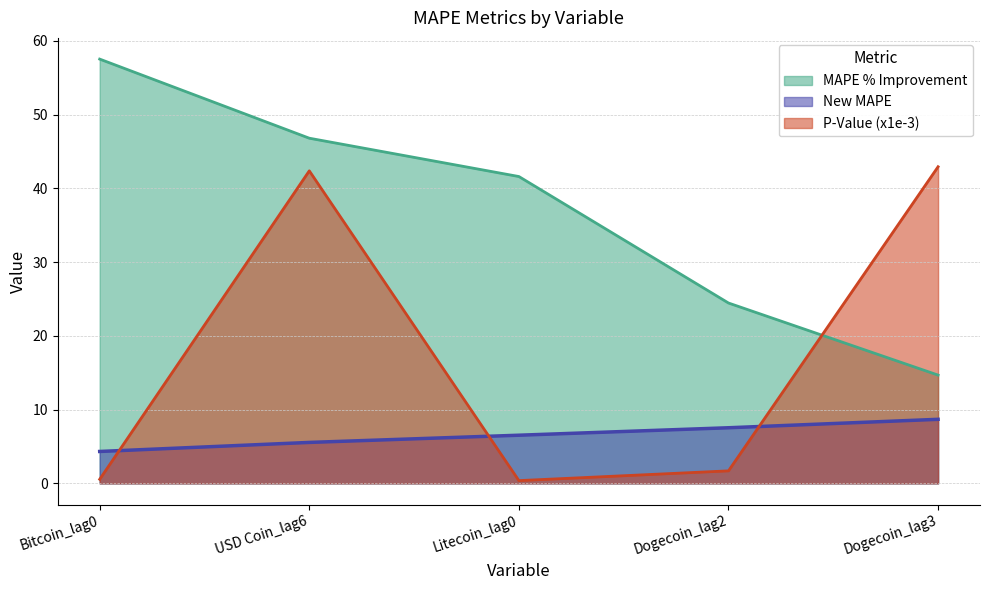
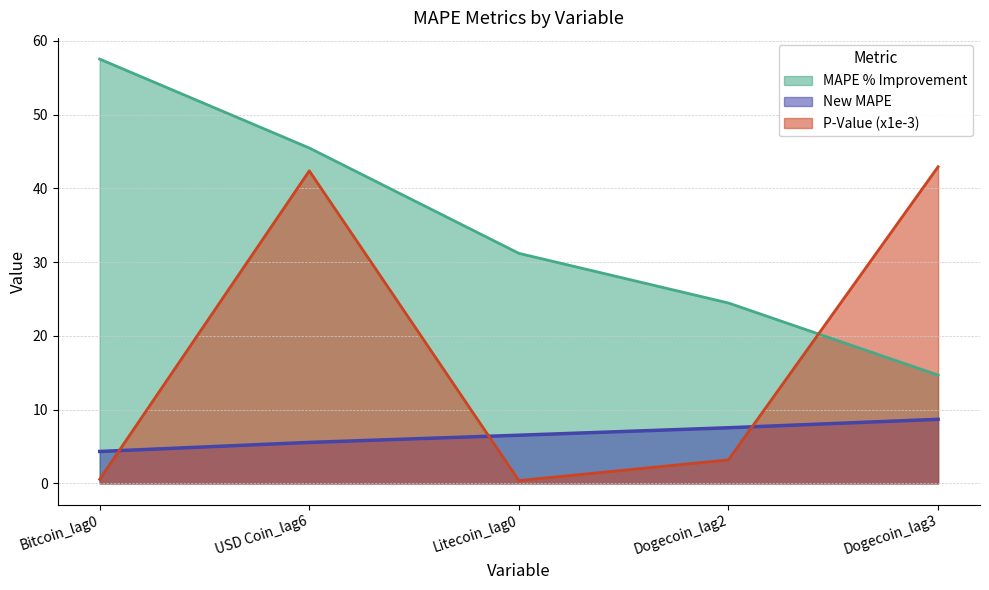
  {
    "MAPE % Improvement": {
      "Bitcoin_lag0": 58,
-     "USD Coin_lag6": 47,
-     "Litecoin_lag0": 42,
+     "USD Coin_lag6": 45,
+     "Litecoin_lag0": 31,
      "Dogecoin_lag2": 24,
      "Dogecoin_lag3": 15
    },
    "New MAPE": {
      "Bitcoin_lag0": 4,
      "USD Coin_lag6": 6,
      "Litecoin_lag0": 7,
      "Dogecoin_lag2": 8,
      "Dogecoin_lag3": 9
    },
    "P-Value (x1e-3)": {
      "Bitcoin_lag0": 1,
      "USD Coin_lag6": 42,
      "Litecoin_lag0": 0,
-     "Dogecoin_lag2": 2,
+     "Dogecoin_lag2": 3,
      "Dogecoin_lag3": 43
    }
  }
